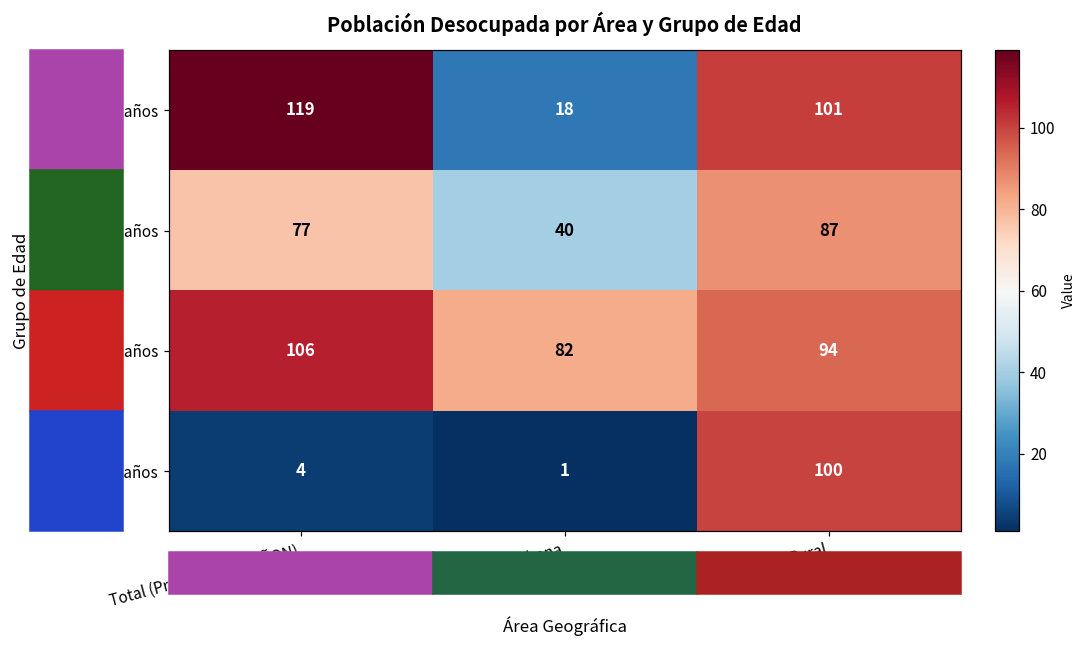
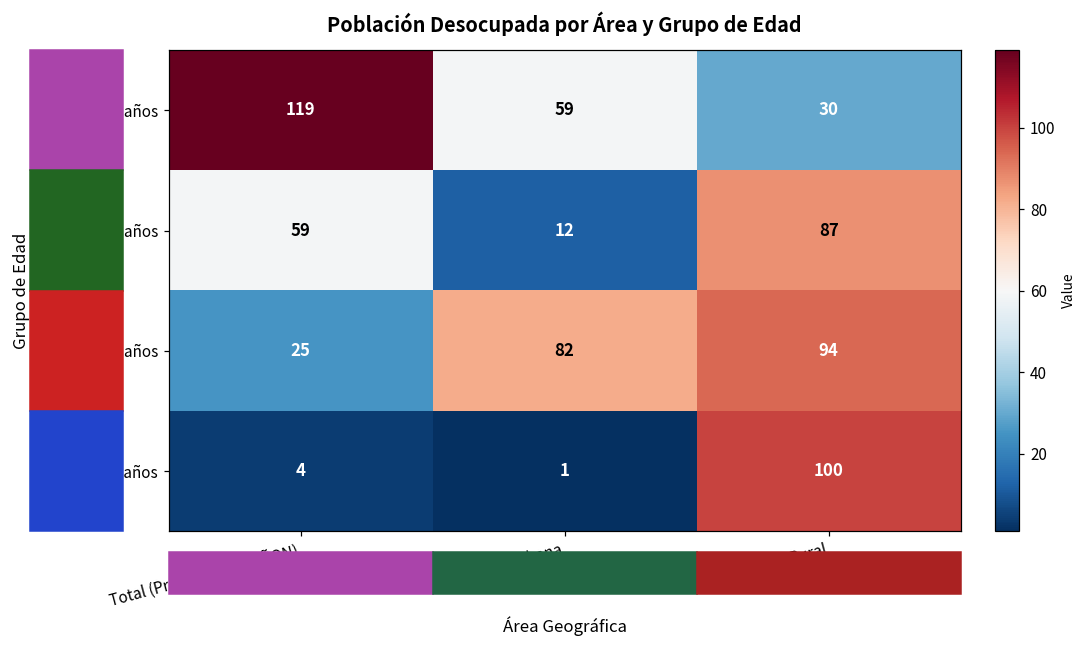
  {
    "De 14 a 29 años": {
      "Total (Provincia MARAÑON)": 119,
-     "Area Urbana": 18,
-     "Area Rural": 101
+     "Area Urbana": 59,
+     "Area Rural": 30
    },
    "De 30 a 44 años": {
-     "Total (Provincia MARAÑON)": 77,
-     "Area Urbana": 40,
+     "Total (Provincia MARAÑON)": 59,
+     "Area Urbana": 12,
      "Area Rural": 87
    },
    "De 45 a 64 años": {
-     "Total (Provincia MARAÑON)": 106,
+     "Total (Provincia MARAÑON)": 25,
      "Area Urbana": 82,
      "Area Rural": 94
    },
    "De 65 y más años": {
      "Total (Provincia MARAÑON)": 4,
      "Area Urbana": 1,
      "Area Rural": 100
    }
  }
